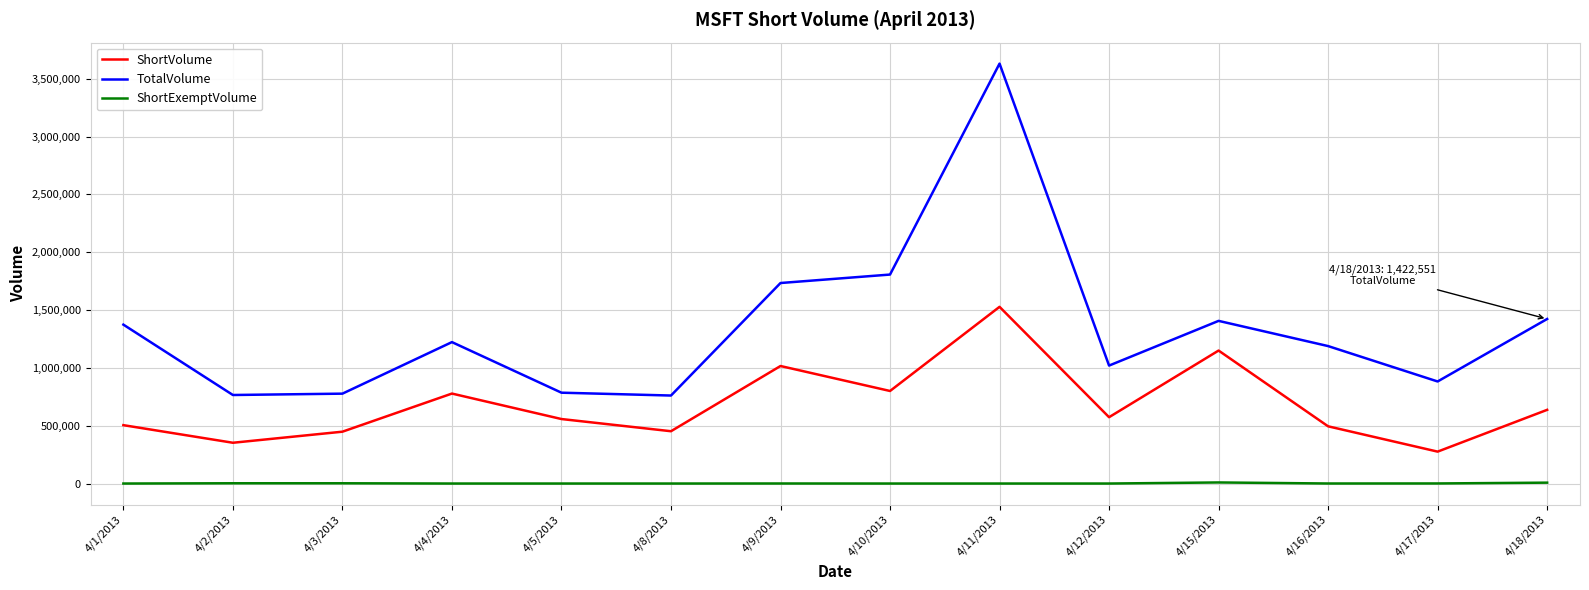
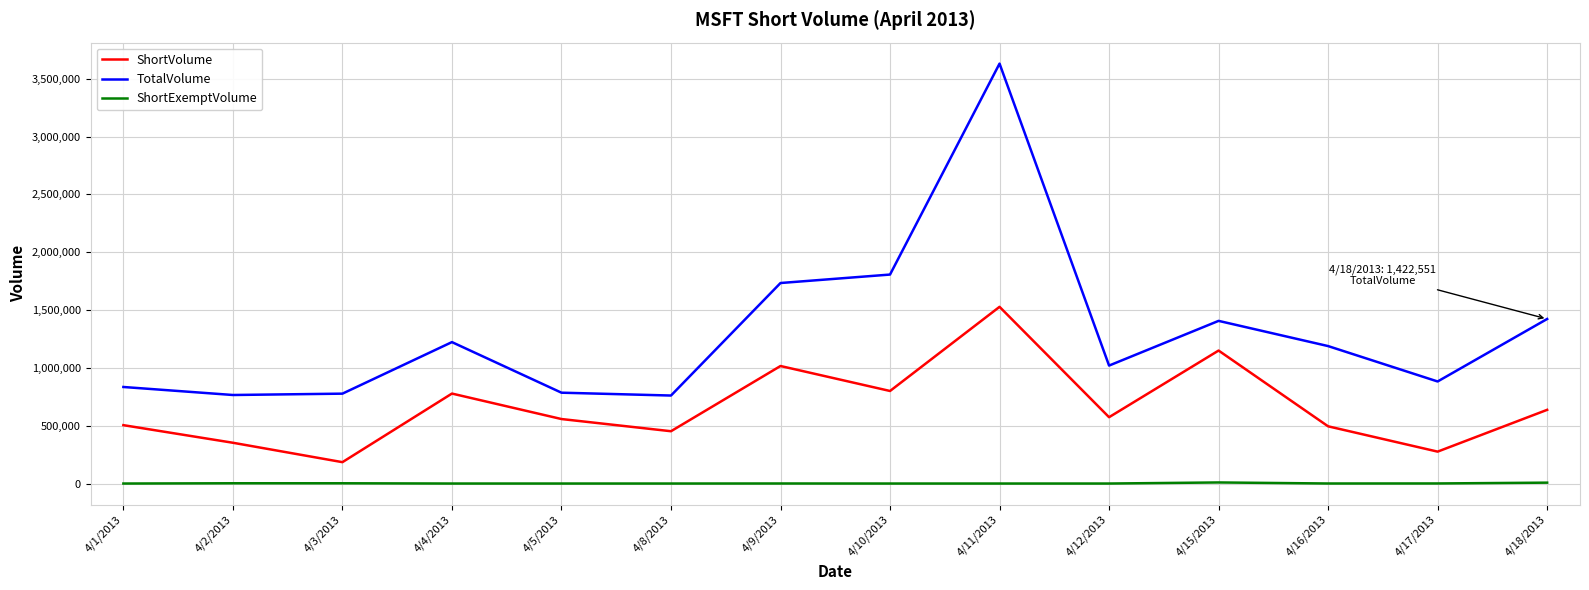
  {
    "ShortVolume": {
      "4/1/2013": "500,000",
      "4/2/2013": "350,000",
-     "4/3/2013": "450,000",
+     "4/3/2013": "180,000",
      "4/4/2013": "780,000",
      "4/5/2013": "560,000",
      "4/8/2013": "450,000",
      "4/9/2013": "1,020,000",
      "4/10/2013": "800,000",
      "4/11/2013": "1,530,000",
      "4/12/2013": "570,000",
      "4/15/2013": "1,150,000",
      "4/16/2013": "490,000",
      "4/17/2013": "280,000",
      "4/18/2013": "640,000"
    },
    "TotalVolume": {
-     "4/1/2013": "1,370,000",
+     "4/1/2013": "830,000",
      "4/2/2013": "770,000",
      "4/3/2013": "780,000",
      "4/4/2013": "1,220,000",
      "4/5/2013": "790,000",
      "4/8/2013": "760,000",
      "4/9/2013": "1,730,000",
      "4/10/2013": "1,810,000",
      "4/11/2013": "3,630,000",
      "4/12/2013": "1,020,000",
      "4/15/2013": "1,410,000",
      "4/16/2013": "1,190,000",
      "4/17/2013": "880,000"
    },
    "ShortExemptVolume": {
      "4/1/2013": "0",
      "4/2/2013": "0",
      "4/3/2013": "0",
      "4/4/2013": "0",
      "4/5/2013": "0",
      "4/8/2013": "0",
      "4/9/2013": "0",
      "4/10/2013": "0",
      "4/11/2013": "0",
      "4/12/2013": "0",
      "4/15/2013": "10,000",
      "4/16/2013": "0",
      "4/17/2013": "0",
      "4/18/2013": "10,000"
    }
  }
